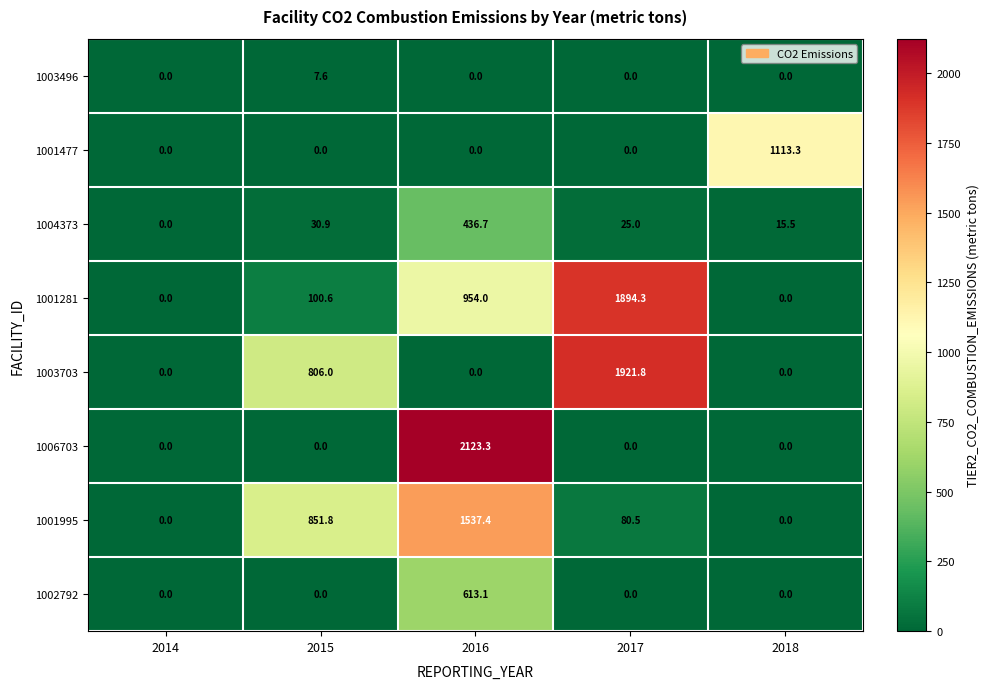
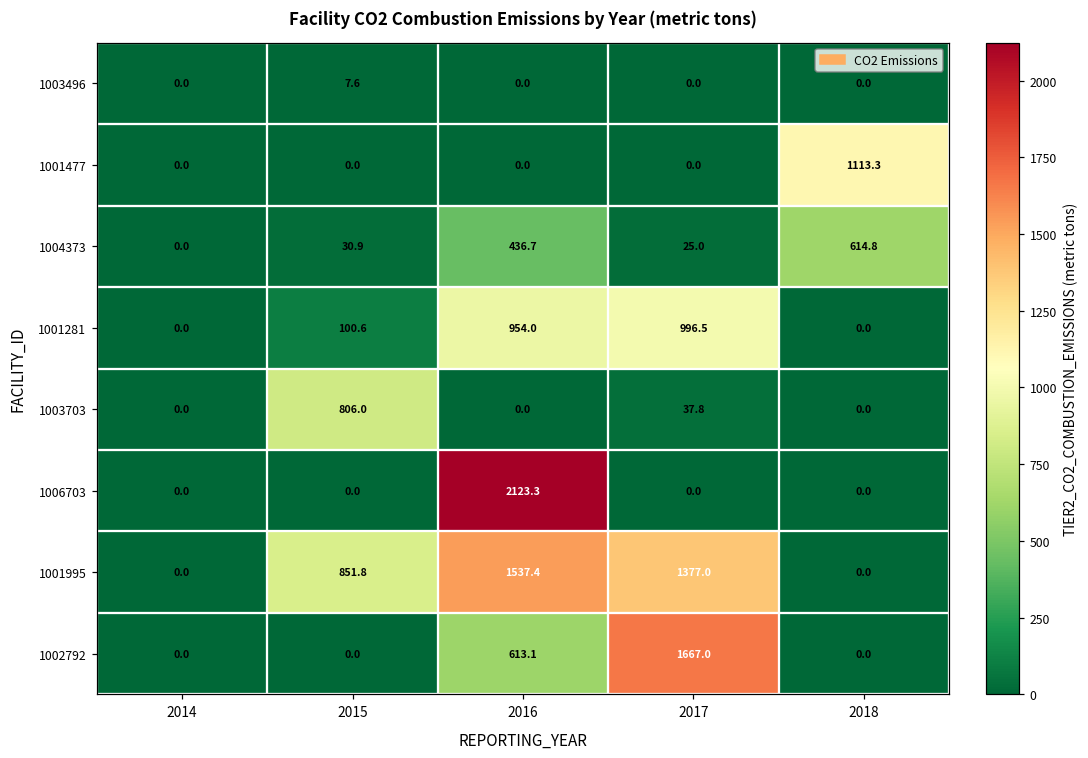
  {
    "1003496": {
      "2014": 0.0,
      "2015": 7.6,
      "2016": 0.0,
      "2017": 0.0,
      "2018": 0.0
    },
    "1001477": {
      "2014": 0.0,
      "2015": 0.0,
      "2016": 0.0,
      "2017": 0.0,
      "2018": 1113.3
    },
    "1004373": {
      "2014": 0.0,
      "2015": 30.9,
      "2016": 436.7,
      "2017": 25.0,
-     "2018": 15.5
+     "2018": 614.8
    },
    "1001281": {
      "2014": 0.0,
      "2015": 100.6,
      "2016": 954.0,
-     "2017": 1894.3,
+     "2017": 996.5,
      "2018": 0.0
    },
    "1003703": {
      "2014": 0.0,
      "2015": 806.0,
      "2016": 0.0,
-     "2017": 1921.8,
+     "2017": 37.8,
      "2018": 0.0
    },
    "1006703": {
      "2014": 0.0,
      "2015": 0.0,
      "2016": 2123.3,
      "2017": 0.0,
      "2018": 0.0
    },
    "1001995": {
      "2014": 0.0,
      "2015": 851.8,
      "2016": 1537.4,
-     "2017": 80.5,
+     "2017": 1377.0,
      "2018": 0.0
    },
    "1002792": {
      "2014": 0.0,
      "2015": 0.0,
      "2016": 613.1,
-     "2017": 0.0,
+     "2017": 1667.0,
      "2018": 0.0
    }
  }
